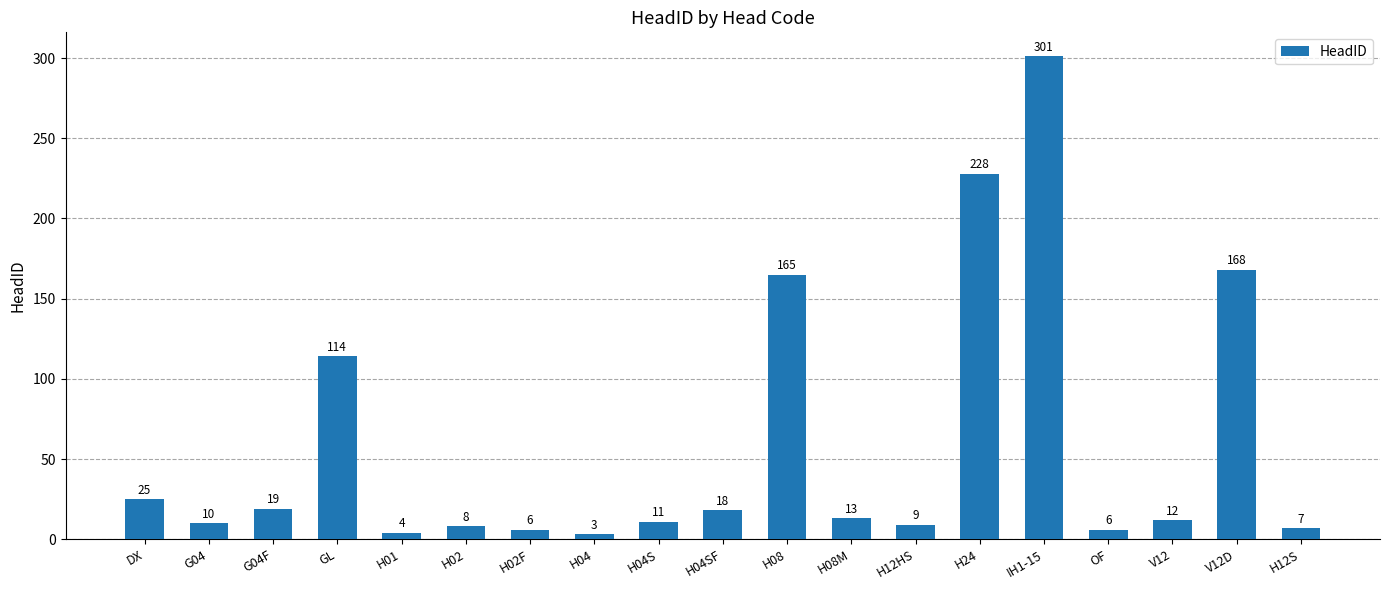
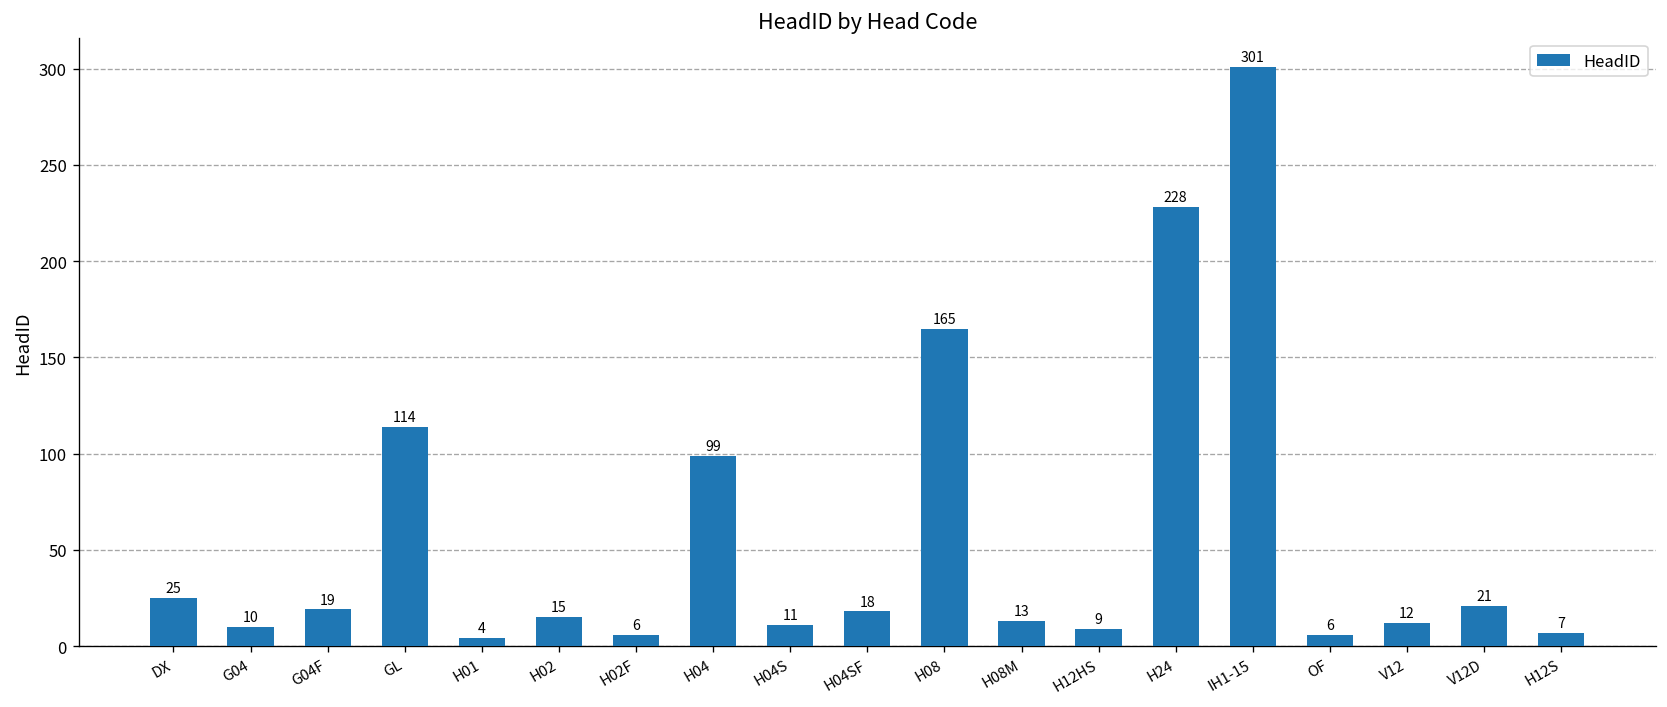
  {
    "DX": 25,
    "G04": 10,
    "G04F": 19,
    "GL": 114,
    "H01": 4,
-   "H02": 8,
+   "H02": 15,
    "H02F": 6,
-   "H04": 3,
+   "H04": 99,
    "H04S": 11,
    "H04SF": 18,
    "H08": 165,
    "H08M": 13,
    "H12HS": 9,
    "H24": 228,
    "IH1-15": 301,
    "OF": 6,
    "V12": 12,
-   "V12D": 168,
+   "V12D": 21,
    "H12S": 7
  }
